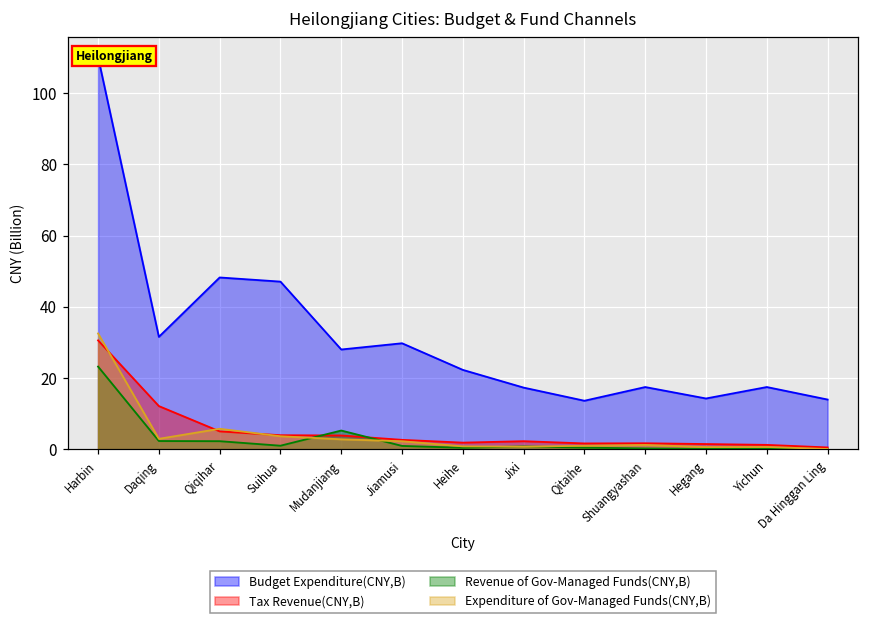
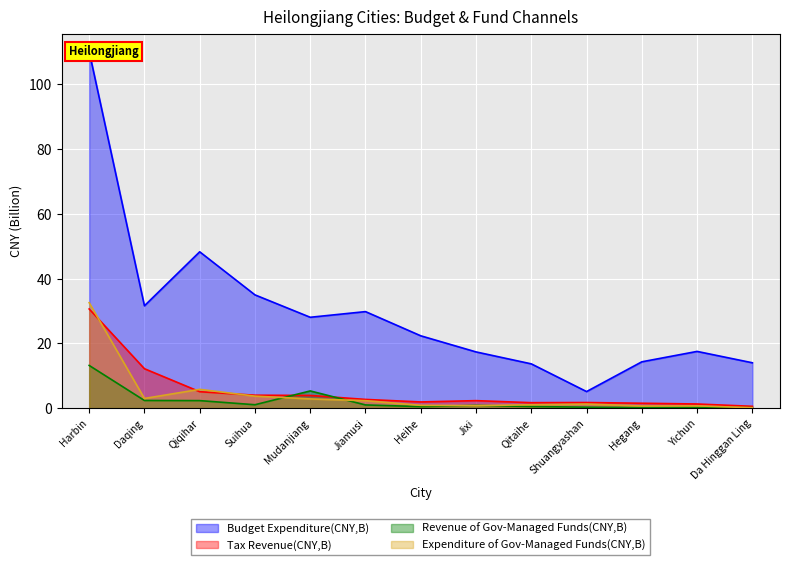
  {
    "Budget Expenditure(CNY,B)": {
      "Daqing": 32,
      "Qiqihar": 48,
-     "Suihua": 47,
+     "Suihua": 35,
      "Mudanjiang": 28,
      "Jiamusi": 30,
      "Heihe": 22,
      "Jixi": 17,
      "Qitaihe": 14,
-     "Shuangyashan": 18,
+     "Shuangyashan": 5,
      "Hegang": 14,
      "Yichun": 18,
      "Da Hinggan Ling": 14
    },
    "Tax Revenue(CNY,B)": {
      "Harbin": 31,
      "Daqing": 12,
      "Mudanjiang": 4,
      "Heihe": 2,
      "Jixi": 2,
      "Hegang": 2
    },
    "Revenue of Gov-Managed Funds(CNY,B)": {
-     "Harbin": 23,
+     "Harbin": 13,
      "Qiqihar": 2,
      "Suihua": 1,
      "Mudanjiang": 5,
      "Jiamusi": 1,
      "Shuangyashan": 0
    },
    "Expenditure of Gov-Managed Funds(CNY,B)": {
      "Harbin": 33,
      "Mudanjiang": 3
    }
  }
